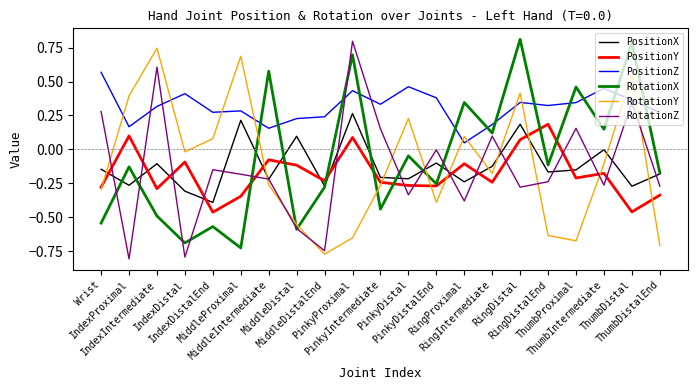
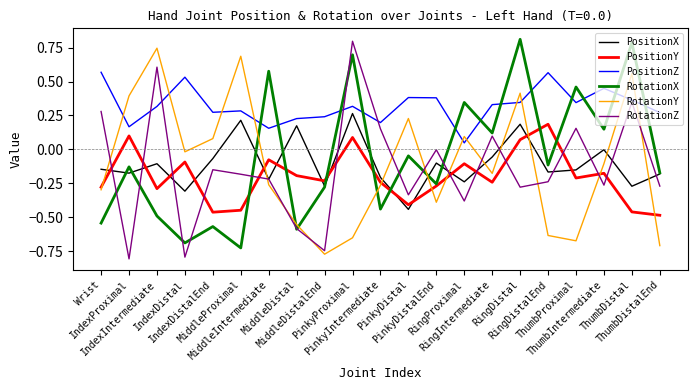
  {
    "PositionX": {
      "Wrist": -0.15,
-     "IndexProximal": -0.26,
+     "IndexProximal": -0.18,
      "IndexIntermediate": -0.11,
      "IndexDistal": -0.31,
-     "IndexDistalEnd": -0.39,
+     "IndexDistalEnd": -0.07,
      "MiddleProximal": 0.21,
-     "MiddleDistal": 0.10,
+     "MiddleDistal": 0.17,
      "PinkyProximal": 0.26,
      "PinkyIntermediate": -0.21,
-     "PinkyDistal": -0.22,
+     "PinkyDistal": -0.44,
      "PinkyDistalEnd": -0.10,
      "RingProximal": -0.24,
-     "RingIntermediate": -0.12,
+     "RingIntermediate": -0.06,
      "RingDistal": 0.19,
      "RingDistalEnd": -0.17,
      "ThumbProximal": -0.15,
      "ThumbIntermediate": 0.00,
      "ThumbDistal": -0.27
    },
    "PositionY": {
      "Wrist": -0.28,
      "IndexProximal": 0.10,
      "IndexIntermediate": -0.29,
      "IndexDistal": -0.09,
      "IndexDistalEnd": -0.46,
-     "MiddleProximal": -0.35,
+     "MiddleProximal": -0.45,
      "MiddleIntermediate": -0.08,
-     "MiddleDistal": -0.12,
+     "MiddleDistal": -0.19,
      "MiddleDistalEnd": -0.23,
      "PinkyProximal": 0.09,
      "PinkyIntermediate": -0.24,
-     "PinkyDistal": -0.27,
+     "PinkyDistal": -0.41,
      "RingProximal": -0.11,
      "RingIntermediate": -0.24,
      "RingDistal": 0.07,
      "RingDistalEnd": 0.19,
      "ThumbProximal": -0.21,
      "ThumbIntermediate": -0.18,
      "ThumbDistal": -0.46,
-     "ThumbDistalEnd": -0.34
+     "ThumbDistalEnd": -0.49
    },
    "PositionZ": {
      "Wrist": 0.57,
      "IndexProximal": 0.17,
      "IndexIntermediate": 0.32,
-     "IndexDistal": 0.41,
+     "IndexDistal": 0.53,
      "IndexDistalEnd": 0.27,
      "MiddleProximal": 0.28,
      "MiddleIntermediate": 0.16,
      "MiddleDistal": 0.23,
      "MiddleDistalEnd": 0.24,
-     "PinkyProximal": 0.43,
-     "PinkyIntermediate": 0.33,
-     "PinkyDistal": 0.46,
+     "PinkyProximal": 0.32,
+     "PinkyIntermediate": 0.20,
+     "PinkyDistal": 0.38,
      "PinkyDistalEnd": 0.38,
      "RingProximal": 0.05,
-     "RingIntermediate": 0.18,
+     "RingIntermediate": 0.33,
      "RingDistal": 0.35,
-     "RingDistalEnd": 0.32,
+     "RingDistalEnd": 0.57,
      "ThumbProximal": 0.34
    },
    "RotationX": {
      "Wrist": -0.54,
      "IndexProximal": -0.13,
      "IndexIntermediate": -0.49,
      "IndexDistal": -0.69,
      "IndexDistalEnd": -0.57,
      "MiddleProximal": -0.73,
      "MiddleIntermediate": 0.58,
      "PinkyProximal": 0.70,
      "PinkyIntermediate": -0.44,
      "PinkyDistal": -0.05,
      "RingProximal": 0.35,
      "RingIntermediate": 0.12,
      "RingDistal": 0.81,
      "RingDistalEnd": -0.12,
      "ThumbProximal": 0.46,
      "ThumbIntermediate": 0.15
    },
    "RotationY": {
      "Wrist": -0.30,
      "IndexProximal": 0.39,
      "IndexIntermediate": 0.75,
      "IndexDistal": -0.02,
      "IndexDistalEnd": 0.08,
      "MiddleProximal": 0.69,
      "MiddleIntermediate": -0.26,
      "MiddleDistal": -0.55,
      "MiddleDistalEnd": -0.77,
      "PinkyProximal": -0.65,
      "PinkyIntermediate": -0.26,
      "PinkyDistal": 0.23,
      "PinkyDistalEnd": -0.39,
      "RingProximal": 0.09,
      "RingIntermediate": -0.18,
      "RingDistal": 0.41,
      "RingDistalEnd": -0.63,
      "ThumbProximal": -0.67,
      "ThumbIntermediate": -0.11,
      "ThumbDistalEnd": -0.71
    },
    "RotationZ": {
      "Wrist": 0.28,
      "IndexProximal": -0.81,
      "IndexIntermediate": 0.61,
      "IndexDistal": -0.79,
      "IndexDistalEnd": -0.15,
      "MiddleProximal": -0.18,
      "MiddleDistalEnd": -0.75,
      "PinkyProximal": 0.80,
      "PinkyIntermediate": 0.15,
      "PinkyDistal": -0.34,
      "PinkyDistalEnd": 0.00,
      "RingProximal": -0.38,
      "RingIntermediate": 0.10,
      "RingDistal": -0.28,
      "RingDistalEnd": -0.24,
      "ThumbProximal": 0.16,
      "ThumbIntermediate": -0.26,
      "ThumbDistalEnd": -0.27
    }
  }
